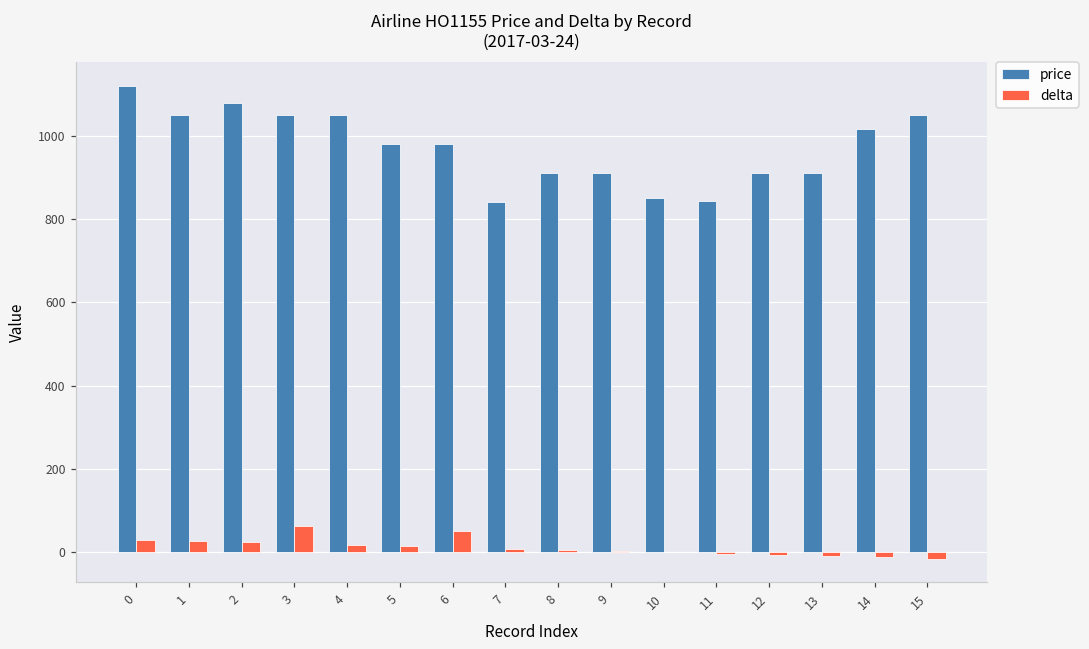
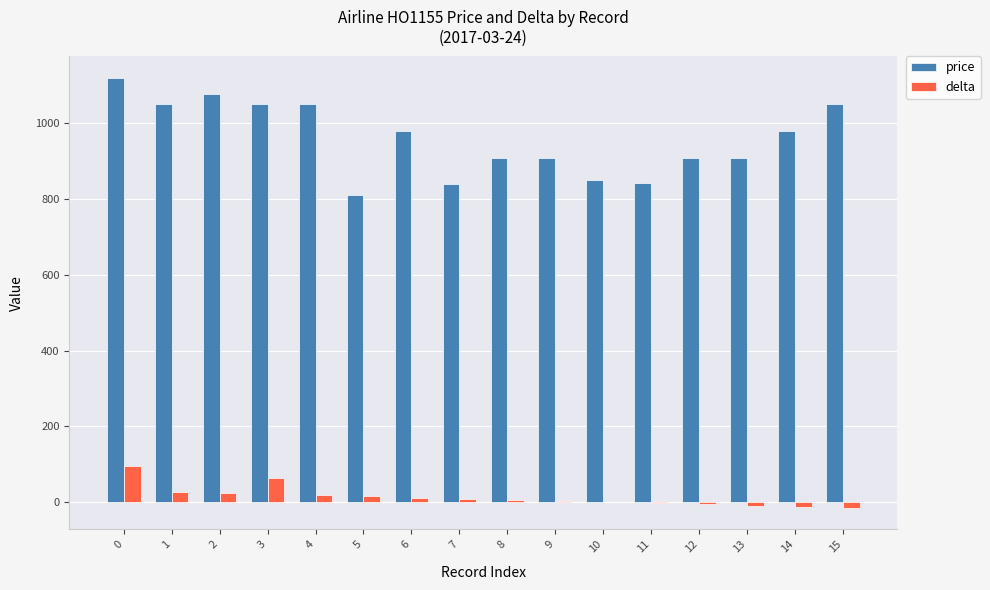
  {
    "price": {
      "0": 1120,
      "1": 1050,
      "2": 1080,
      "3": 1050,
      "4": 1050,
-     "5": 980,
+     "5": 810,
      "6": 980,
      "7": 840,
      "8": 910,
      "9": 910,
      "10": 850,
      "11": 840,
      "12": 910,
      "13": 910,
-     "14": 1020,
+     "14": 980,
      "15": 1050
    },
    "delta": {
-     "0": 30,
+     "0": 100,
      "1": 30,
      "2": 20,
      "3": 60,
      "4": 20,
      "5": 20,
-     "6": 50,
+     "6": 10,
      "7": 10,
      "10": 0,
      "13": -10,
      "14": -10,
      "15": -20
    }
  }
